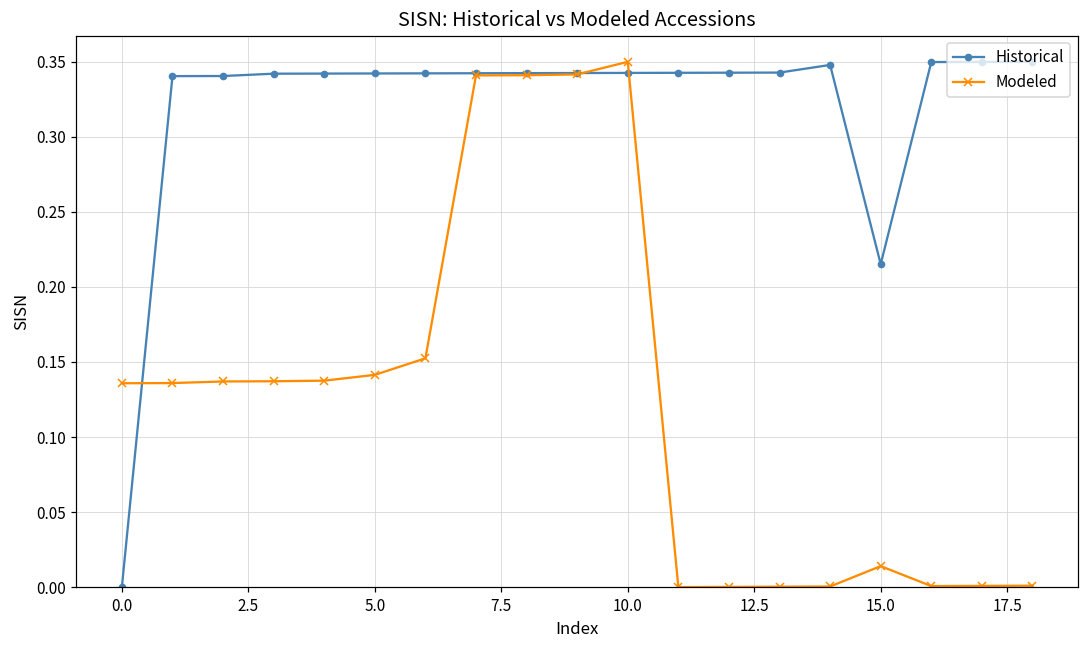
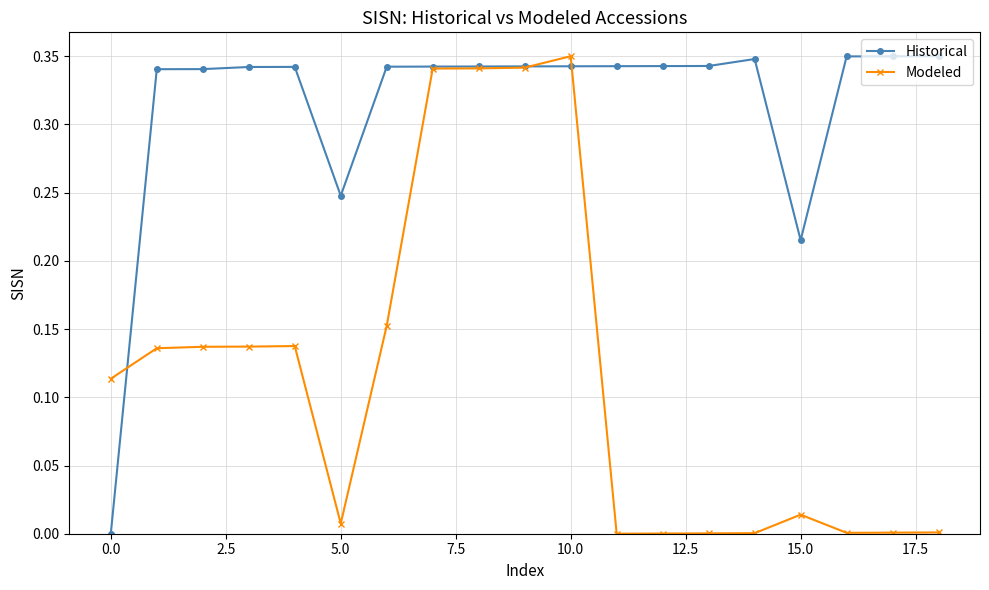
  {
    "Historical": {
      "0.0": 0.000,
-     "5.0": 0.342,
+     "5.0": 0.248,
      "10.0": 0.343,
      "15.0": 0.215
    },
    "Modeled": {
-     "0.0": 0.136,
-     "5.0": 0.141,
+     "0.0": 0.114,
+     "5.0": 0.007,
      "10.0": 0.350,
      "15.0": 0.014
    }
  }
